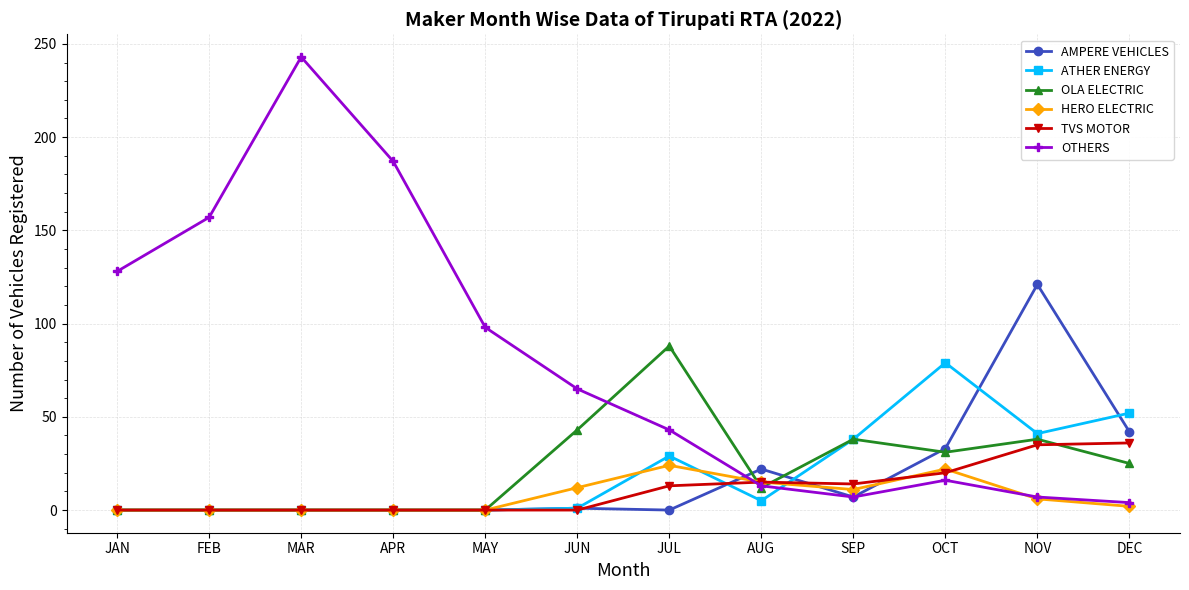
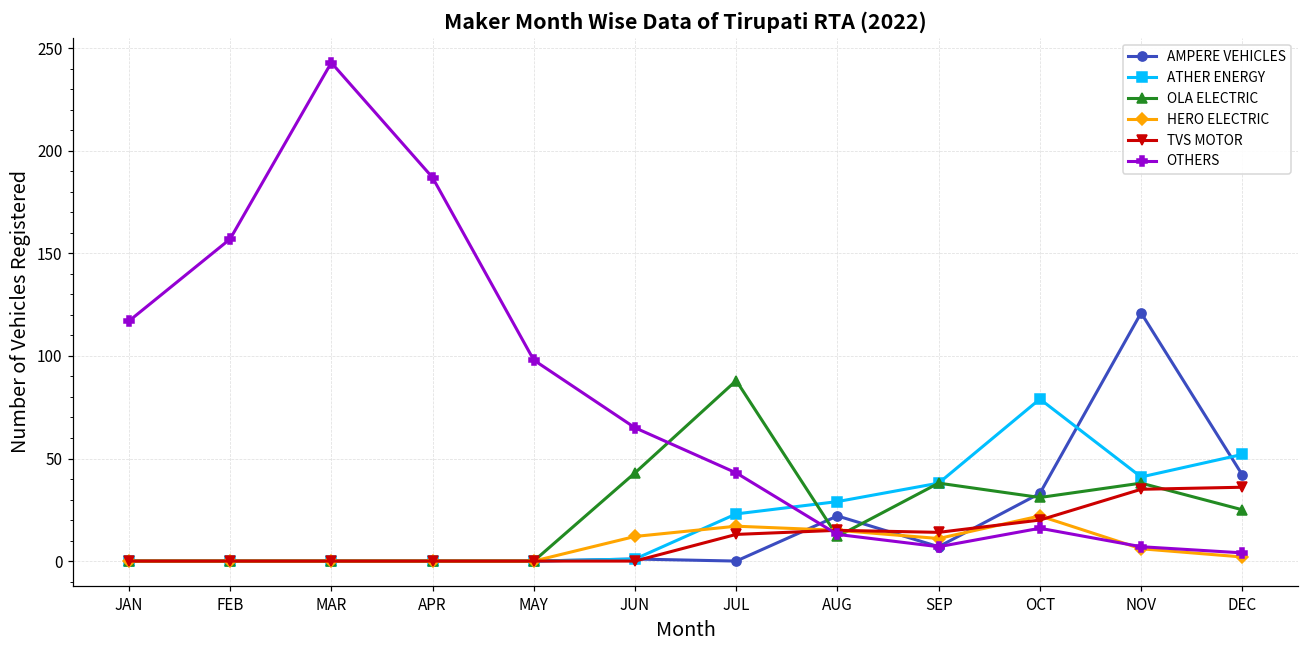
  {
    "AMPERE VEHICLES": {
      "JUL": 0,
      "AUG": 22,
      "OCT": 33,
      "NOV": 121,
      "DEC": 42
    },
    "ATHER ENERGY": {
-     "JUL": 29,
-     "AUG": 5,
+     "JUL": 23,
+     "AUG": 29,
      "OCT": 79,
      "NOV": 41,
      "DEC": 52
    },
    "OLA ELECTRIC": {
      "JUN": 43,
      "JUL": 88,
      "OCT": 31,
      "NOV": 38,
      "DEC": 25
    },
    "HERO ELECTRIC": {
      "JUN": 12,
-     "JUL": 24,
+     "JUL": 17,
      "SEP": 11,
      "OCT": 22,
      "DEC": 2
    },
    "TVS MOTOR": {
      "JUL": 13,
      "SEP": 14,
      "OCT": 20,
      "NOV": 35,
      "DEC": 36
    },
    "OTHERS": {
-     "JAN": 128,
+     "JAN": 117,
      "FEB": 157,
      "MAR": 243,
      "APR": 187,
      "MAY": 98,
      "JUN": 65,
      "JUL": 43,
      "OCT": 16,
      "DEC": 4
    }
  }
